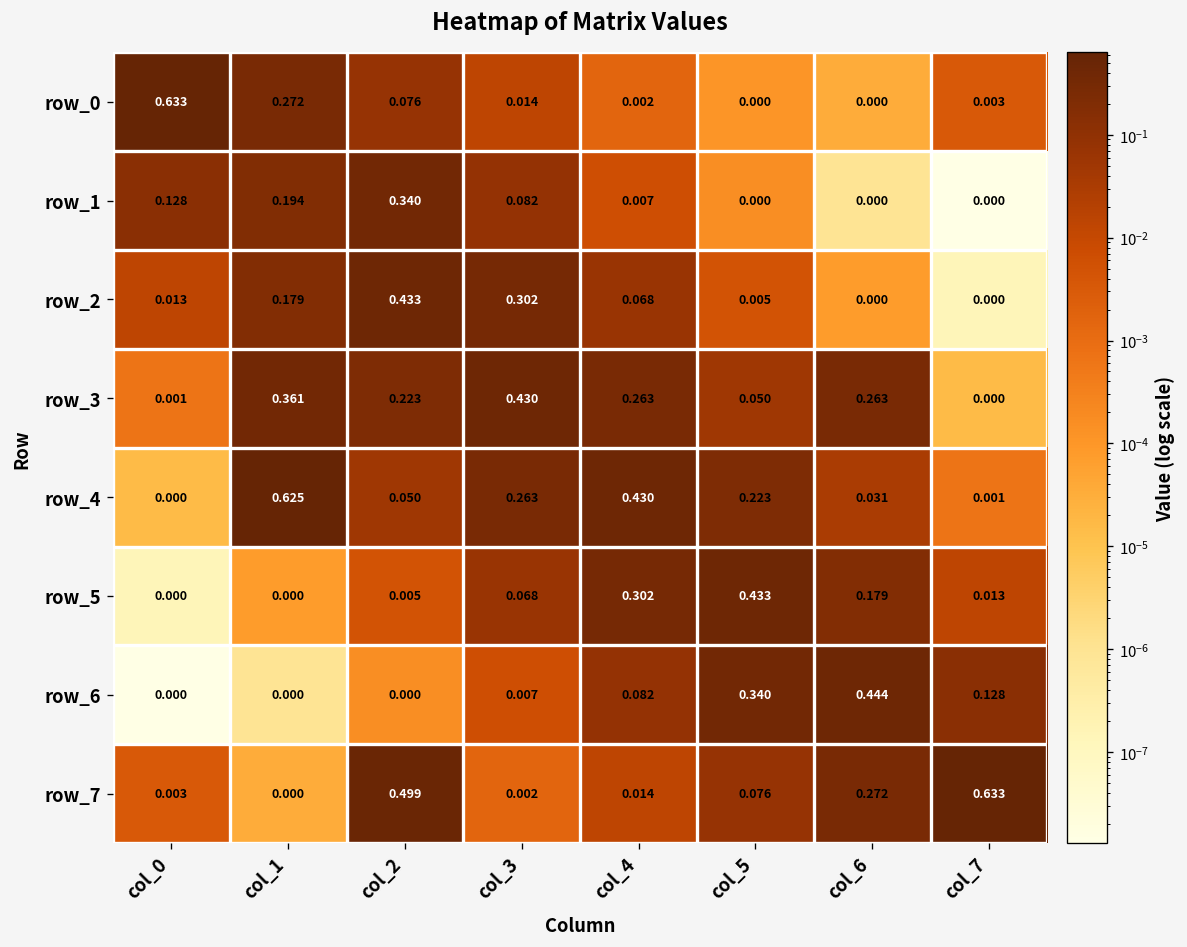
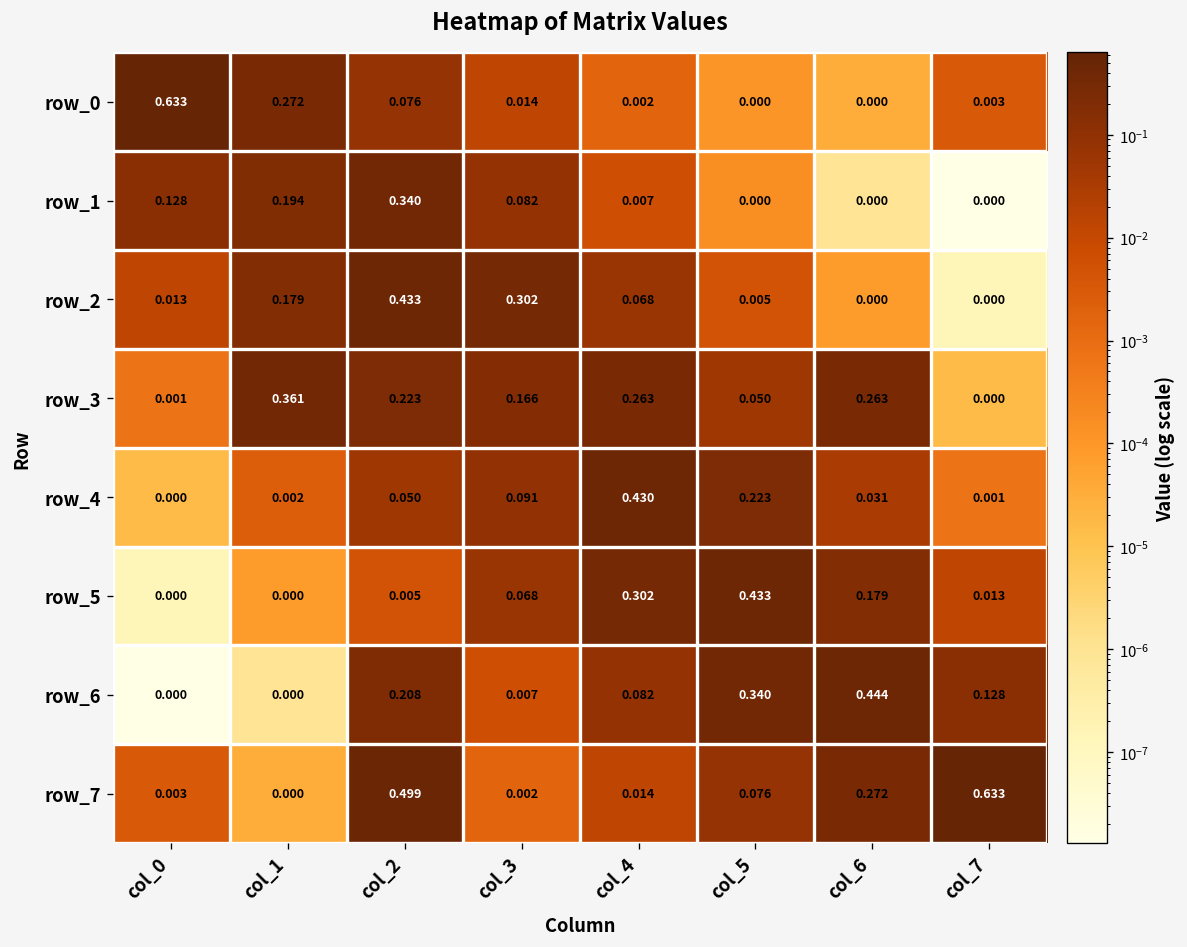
  {
    "row_0": {
      "col_0": 0.633,
      "col_1": 0.272,
      "col_2": 0.076,
      "col_3": 0.014,
      "col_4": 0.002,
      "col_5": 0.000,
      "col_6": 0.000,
      "col_7": 0.003
    },
    "row_1": {
      "col_0": 0.128,
      "col_1": 0.194,
      "col_2": 0.340,
      "col_3": 0.082,
      "col_4": 0.007,
      "col_5": 0.000,
      "col_6": 0.000,
      "col_7": 0.000
    },
    "row_2": {
      "col_0": 0.013,
      "col_1": 0.179,
      "col_2": 0.433,
      "col_3": 0.302,
      "col_4": 0.068,
      "col_5": 0.005,
      "col_6": 0.000,
      "col_7": 0.000
    },
    "row_3": {
      "col_0": 0.001,
      "col_1": 0.361,
      "col_2": 0.223,
-     "col_3": 0.430,
+     "col_3": 0.166,
      "col_4": 0.263,
      "col_5": 0.050,
      "col_6": 0.263,
      "col_7": 0.000
    },
    "row_4": {
      "col_0": 0.000,
-     "col_1": 0.625,
+     "col_1": 0.002,
      "col_2": 0.050,
-     "col_3": 0.263,
+     "col_3": 0.091,
      "col_4": 0.430,
      "col_5": 0.223,
      "col_6": 0.031,
      "col_7": 0.001
    },
    "row_5": {
      "col_0": 0.000,
      "col_1": 0.000,
      "col_2": 0.005,
      "col_3": 0.068,
      "col_4": 0.302,
      "col_5": 0.433,
      "col_6": 0.179,
      "col_7": 0.013
    },
    "row_6": {
      "col_0": 0.000,
      "col_1": 0.000,
-     "col_2": 0.000,
+     "col_2": 0.208,
      "col_3": 0.007,
      "col_4": 0.082,
      "col_5": 0.340,
      "col_6": 0.444,
      "col_7": 0.128
    },
    "row_7": {
      "col_0": 0.003,
      "col_1": 0.000,
      "col_2": 0.499,
      "col_3": 0.002,
      "col_4": 0.014,
      "col_5": 0.076,
      "col_6": 0.272,
      "col_7": 0.633
    }
  }
